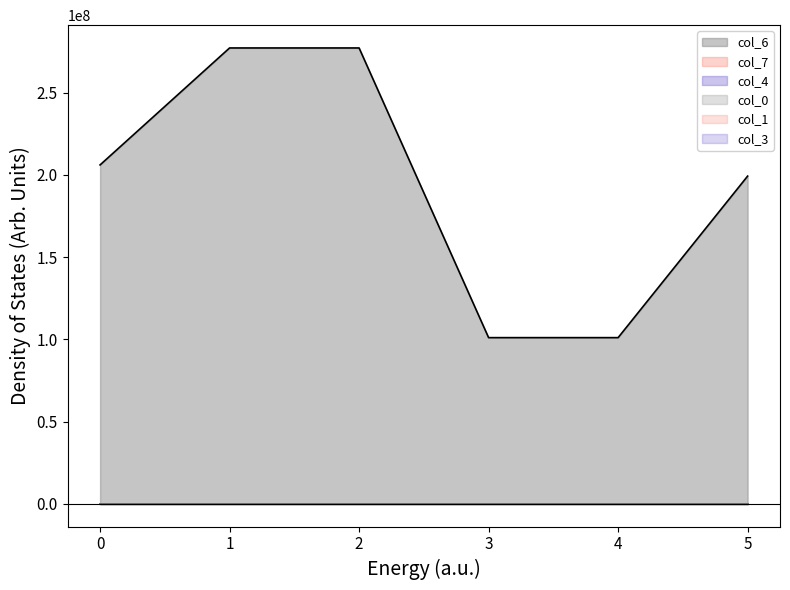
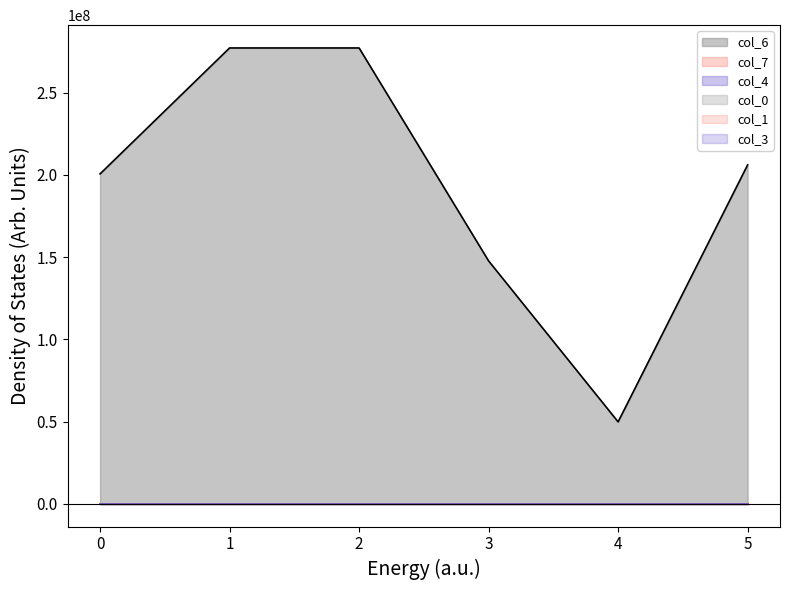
  {
    "col_6": {
-     "0": 206000000,
+     "0": 201000000,
      "1": 277000000,
      "2": 277000000,
-     "3": 101000000,
-     "4": 101000000,
-     "5": 199000000
+     "3": 148000000,
+     "4": 50000000,
+     "5": 206000000
    },
    "col_3": {
      "0": 0,
      "1": 0,
      "2": 0,
      "3": 0,
      "4": 0,
      "5": 0
    }
  }
